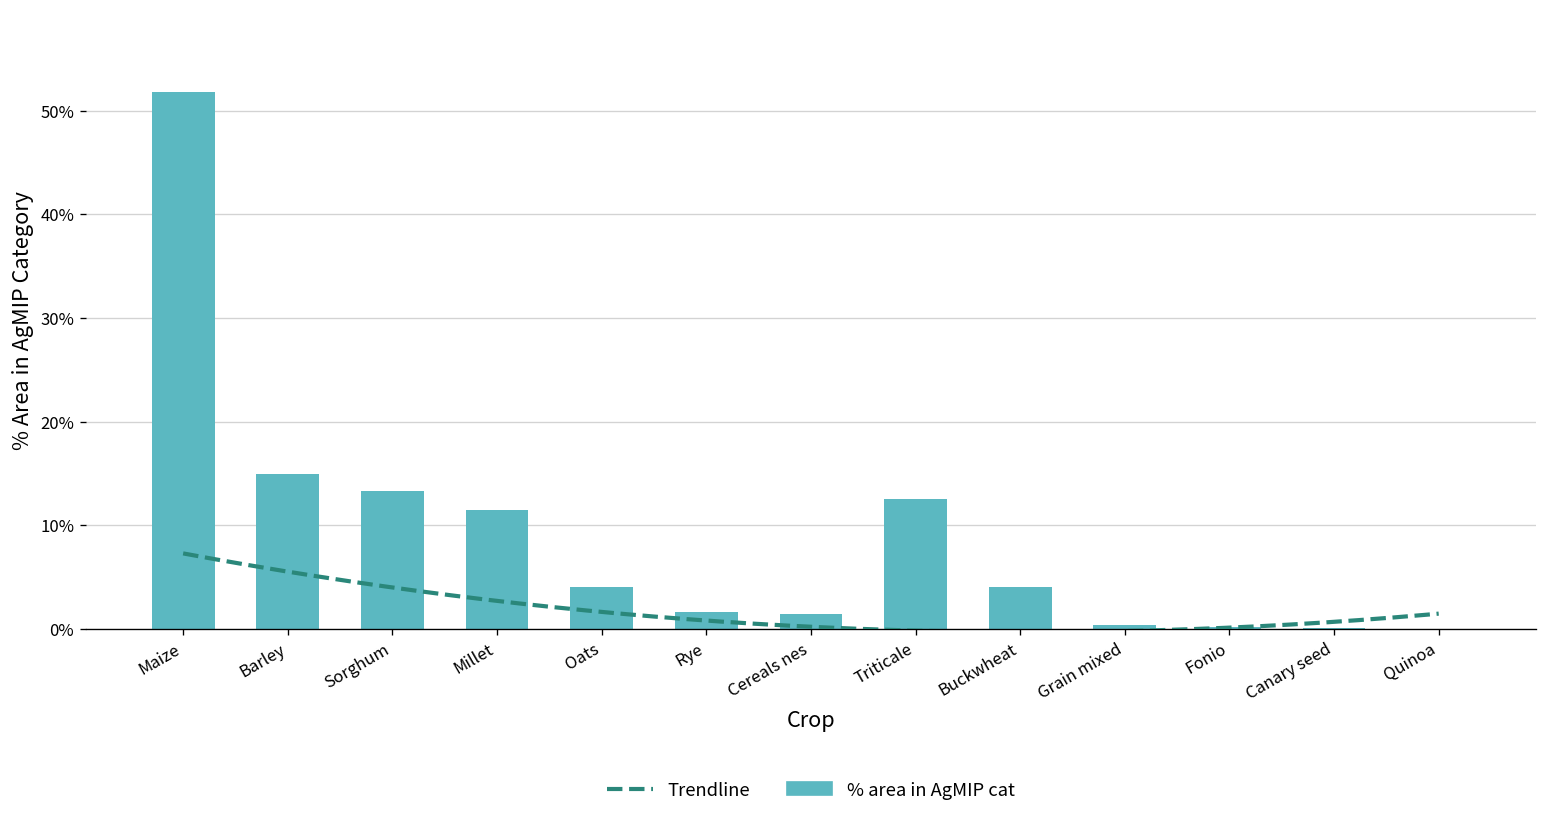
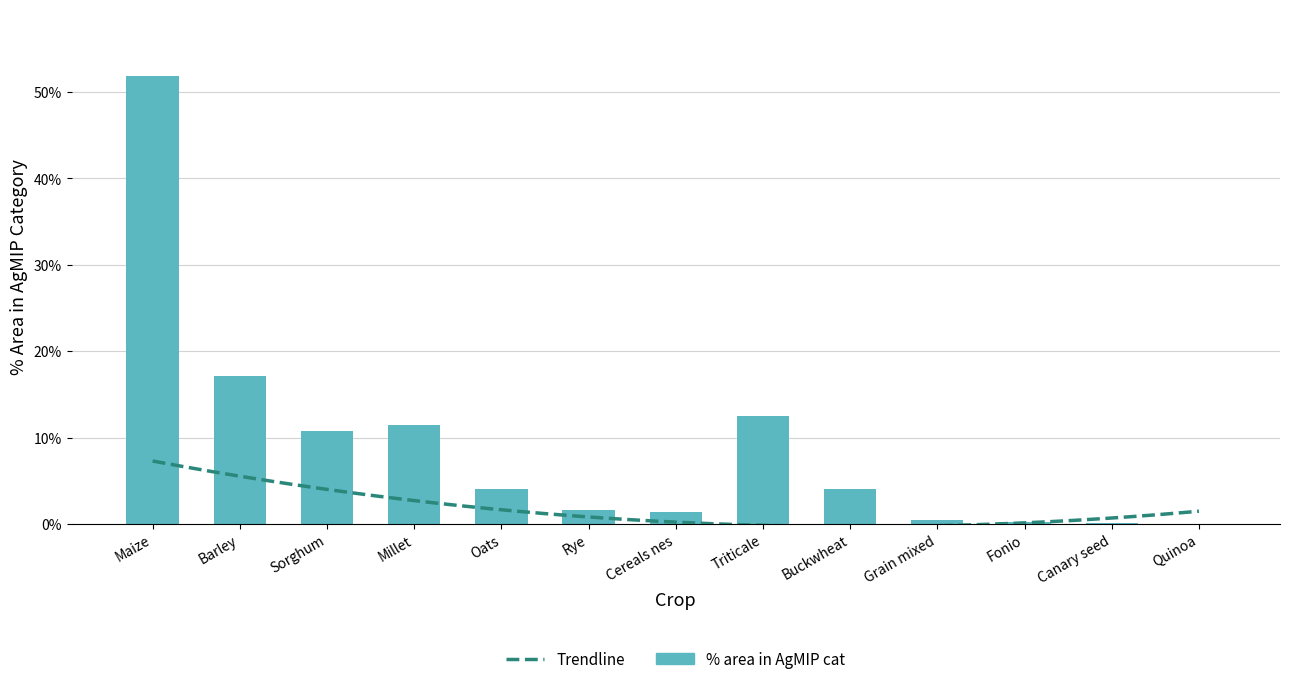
  {
    "Trendline": {
      "Maize": "7%",
      "Quinoa": "1%"
    },
    "% area in AgMIP cat": {
      "Maize": "52%",
-     "Barley": "15%",
-     "Sorghum": "13%",
+     "Barley": "17%",
+     "Sorghum": "11%",
      "Millet": "11%",
      "Oats": "4%",
      "Rye": "2%",
      "Cereals nes": "1%",
      "Triticale": "12%",
      "Buckwheat": "4%",
      "Grain mixed": "0%"
    }
  }
